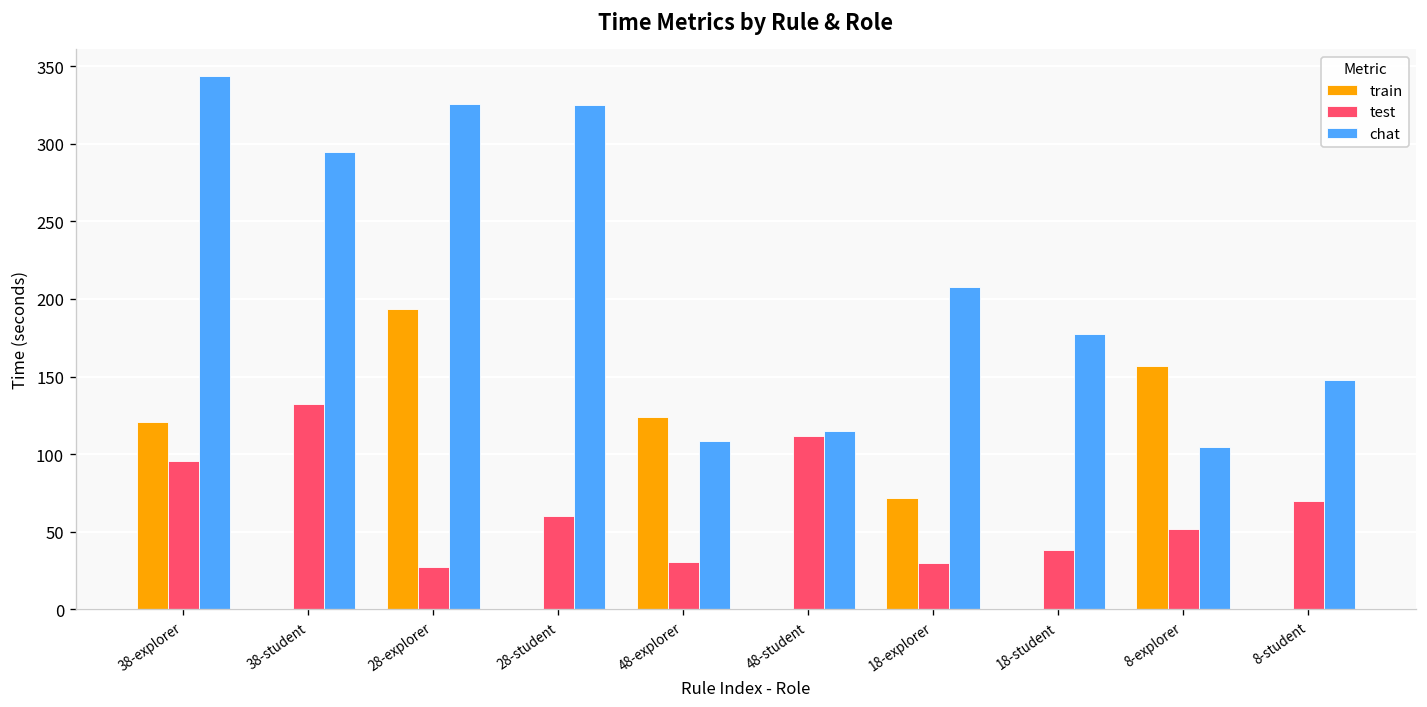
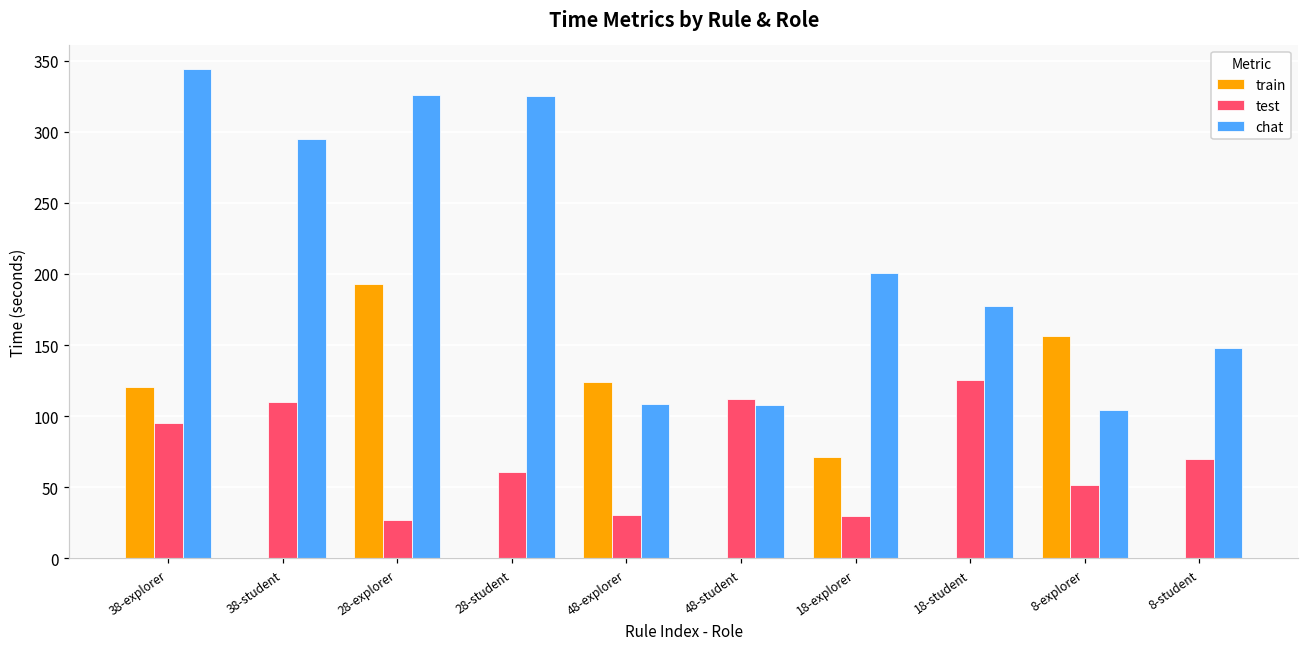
  {
    "train": {
      "38-explorer": 121,
      "38-student": 0,
      "28-explorer": 193,
      "28-student": 0,
      "48-explorer": 124,
      "48-student": 0,
      "18-explorer": 72,
      "18-student": 0,
      "8-explorer": 157,
      "8-student": 0
    },
    "test": {
      "38-explorer": 96,
-     "38-student": 132,
+     "38-student": 110,
      "28-explorer": 27,
      "28-student": 60,
      "48-explorer": 30,
      "48-student": 112,
      "18-explorer": 30,
-     "18-student": 38,
+     "18-student": 125,
      "8-explorer": 51,
      "8-student": 70
    },
    "chat": {
      "38-explorer": 344,
      "38-student": 295,
      "28-explorer": 326,
      "28-student": 325,
      "48-explorer": 108,
-     "48-student": 115,
-     "18-explorer": 208,
+     "48-student": 108,
+     "18-explorer": 201,
      "18-student": 178,
      "8-explorer": 104,
      "8-student": 148
    }
  }
